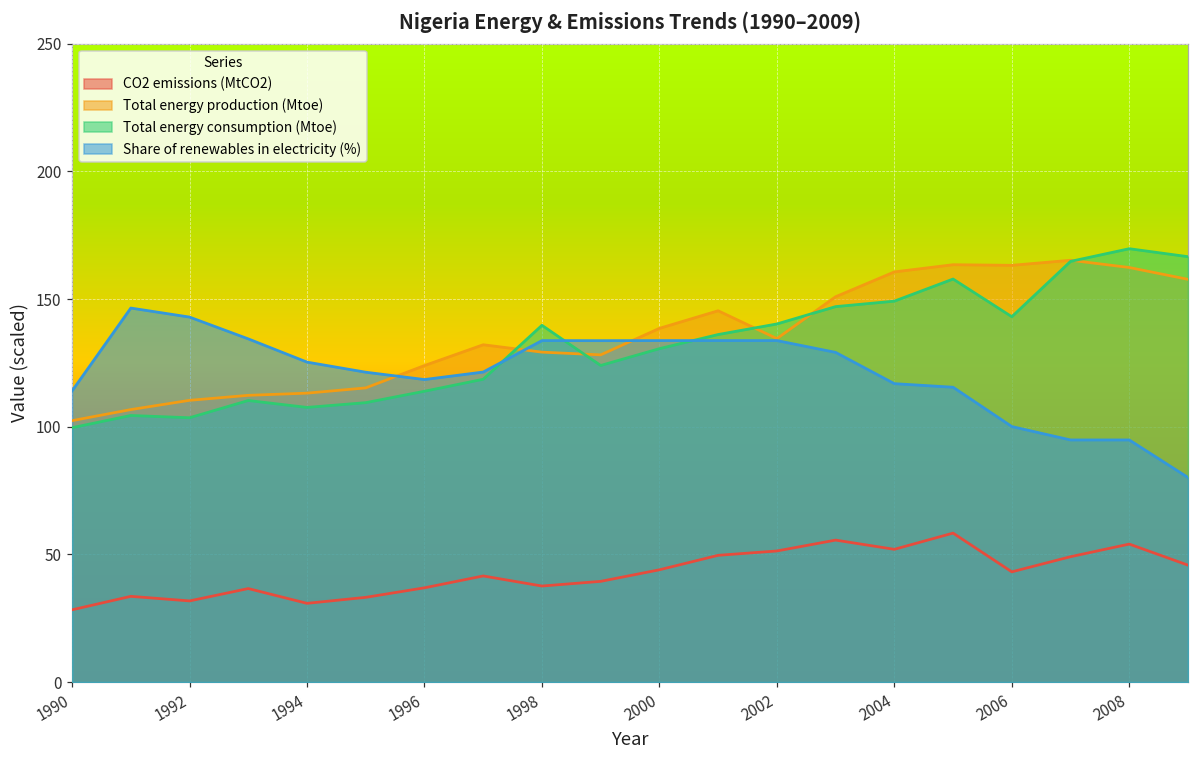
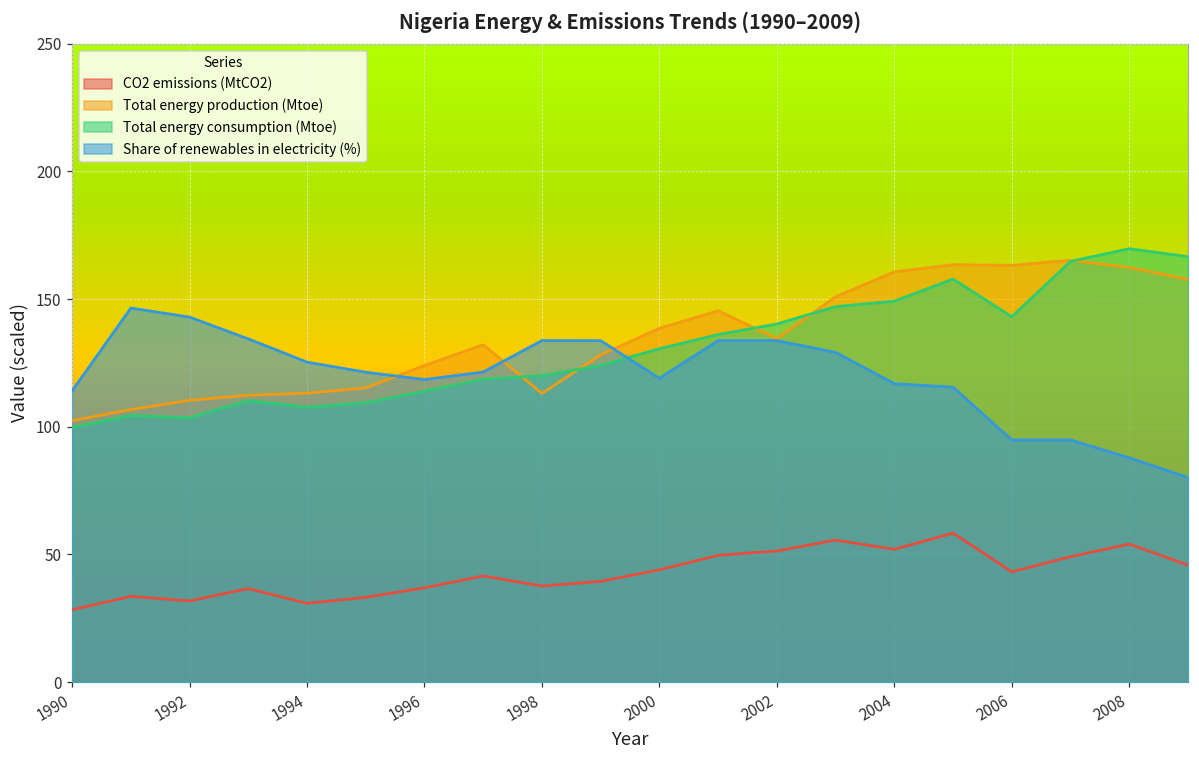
  {
    "CO2 emissions (MtCO2)": {
      "1990": 28,
      "1992": 32,
      "1994": 31,
      "1996": 37,
      "1998": 38,
      "2000": 44,
      "2002": 51,
      "2004": 52,
      "2006": 43,
      "2008": 54
    },
    "Total energy production (Mtoe)": {
      "1990": 102,
      "1992": 110,
      "1994": 113,
      "1996": 124,
-     "1998": 129,
+     "1998": 113,
      "2000": 139,
      "2004": 161,
      "2006": 163,
      "2008": 162
    },
    "Total energy consumption (Mtoe)": {
      "1990": 100,
      "1992": 104,
      "1994": 108,
      "1996": 114,
-     "1998": 140,
+     "1998": 120,
      "2000": 131,
      "2002": 140,
      "2004": 149,
      "2006": 143,
      "2008": 170
    },
    "Share of renewables in electricity (%)": {
      "1990": 114,
      "1992": 143,
      "1994": 125,
      "1996": 119,
      "1998": 134,
-     "2000": 134,
+     "2000": 119,
      "2004": 117,
-     "2006": 100,
-     "2008": 95
+     "2006": 95,
+     "2008": 88
    }
  }
